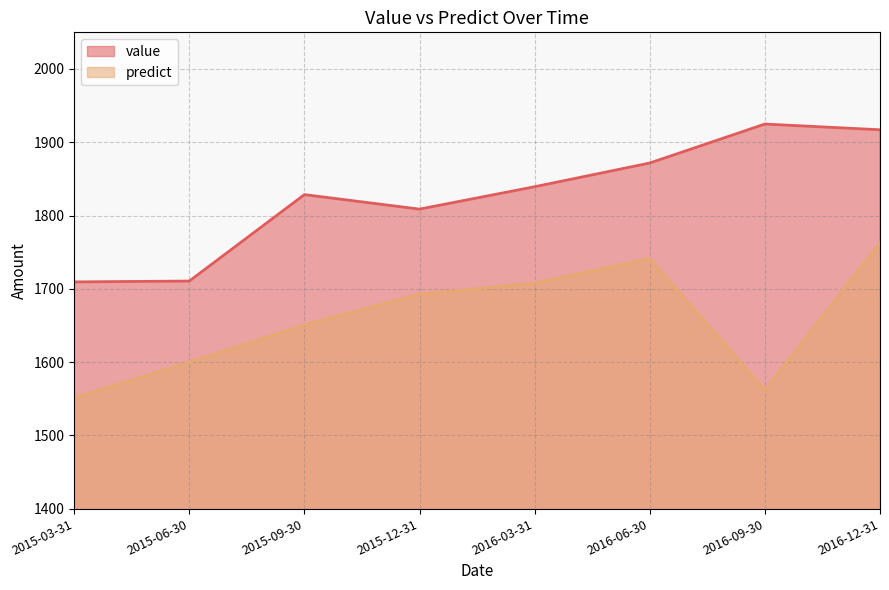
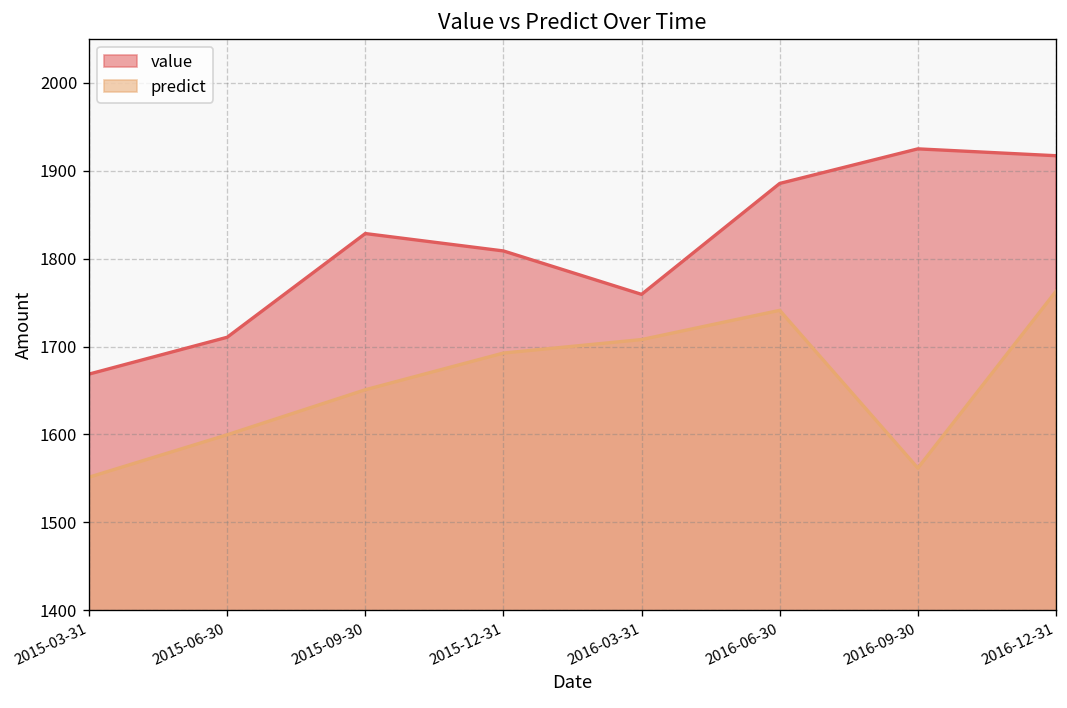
  {
    "value": {
-     "2015-03-31": 1710,
+     "2015-03-31": 1670,
      "2015-06-30": 1710,
      "2015-09-30": 1830,
      "2015-12-31": 1810,
-     "2016-03-31": 1840,
-     "2016-06-30": 1870,
+     "2016-03-31": 1760,
+     "2016-06-30": 1890,
      "2016-09-30": 1920,
      "2016-12-31": 1920
    },
    "predict": {
      "2015-03-31": 1550,
      "2015-06-30": 1600,
      "2015-09-30": 1650,
      "2015-12-31": 1690,
      "2016-03-31": 1710,
      "2016-06-30": 1740,
      "2016-09-30": 1560,
      "2016-12-31": 1760
    }
  }
